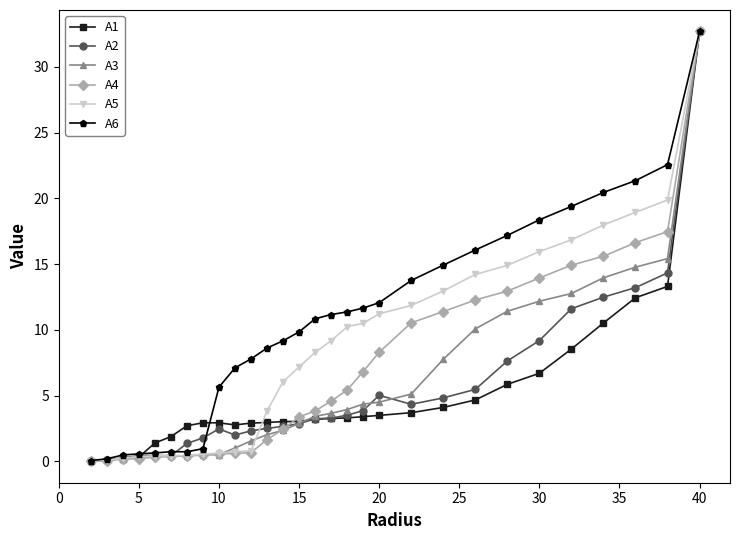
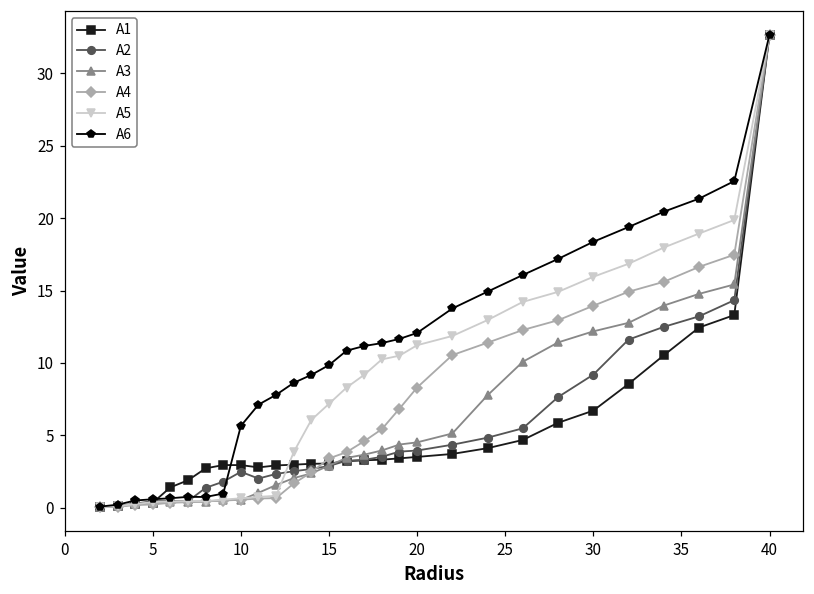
  {
    "A2": {
      "10": 2.5,
-     "20": 5.0,
+     "20": 3.9,
      "30": 9.2
    }
  }
